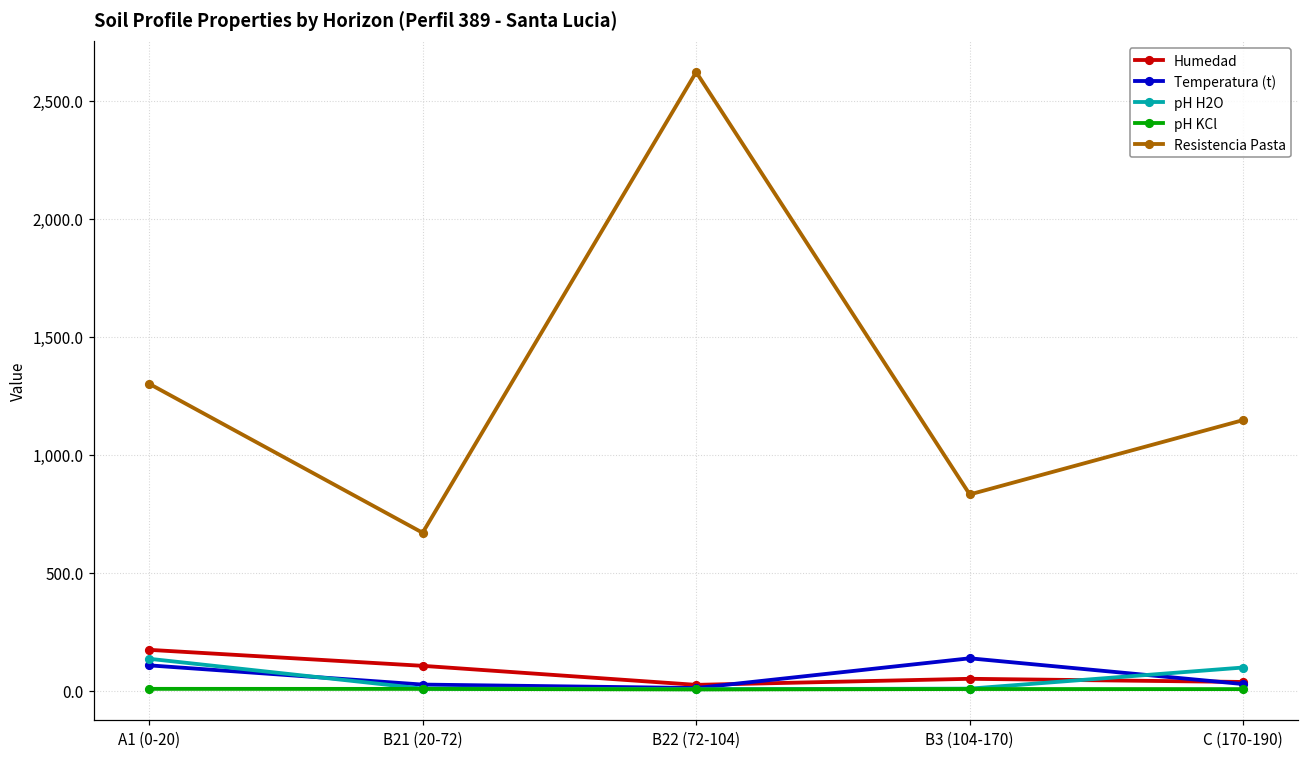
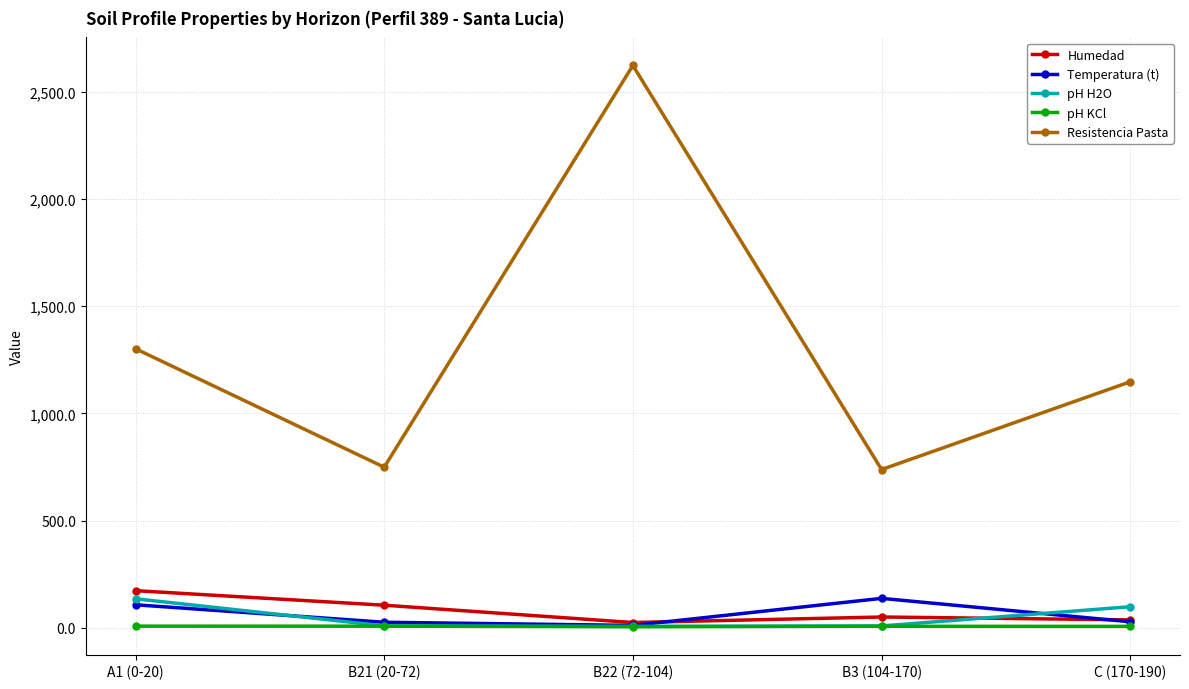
  {
    "Humedad": {
      "A1 (0-20)": "170",
      "B21 (20-72)": "110",
      "B22 (72-104)": "20",
      "B3 (104-170)": "50"
    },
    "Temperatura (t)": {
      "A1 (0-20)": "110",
      "B21 (20-72)": "30",
      "B3 (104-170)": "140"
    },
    "pH H2O": {
      "A1 (0-20)": "140",
      "C (170-190)": "100"
    },
    "pH KCl": {
      "A1 (0-20)": "10",
      "C (170-190)": "10"
    },
    "Resistencia Pasta": {
      "A1 (0-20)": "1,300",
-     "B21 (20-72)": "670",
+     "B21 (20-72)": "750",
      "B22 (72-104)": "2,620",
-     "B3 (104-170)": "830",
+     "B3 (104-170)": "740",
      "C (170-190)": "1,150"
    }
  }
